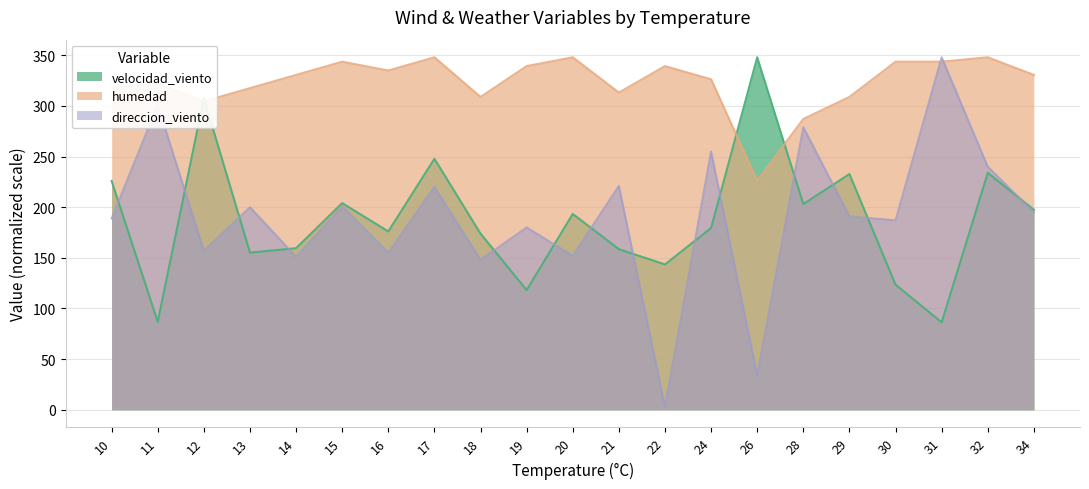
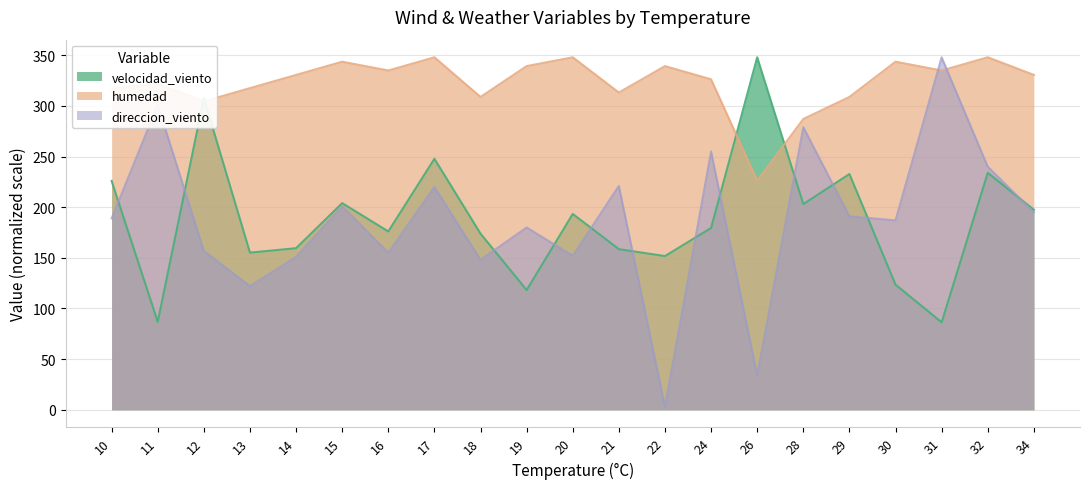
  {
    "velocidad_viento": {
      "10": 226,
      "11": 87,
      "13": 155,
      "14": 160,
      "15": 204,
      "16": 176,
      "17": 248,
      "18": 174,
      "19": 118,
      "20": 193,
      "21": 159,
-     "22": 143,
+     "22": 152,
      "24": 179,
      "26": 348,
      "28": 203,
      "29": 233,
      "30": 124,
      "31": 86,
      "32": 234
    },
    "humedad": {
      "13": 318,
      "14": 331,
      "15": 344,
      "16": 335,
      "17": 348,
      "18": 309,
      "19": 339,
      "20": 348,
      "21": 313,
      "22": 339,
      "24": 326,
      "26": 226,
      "28": 287,
      "29": 309,
      "30": 344,
-     "31": 344,
+     "31": 335,
      "32": 348,
      "34": 331
    },
    "direccion_viento": {
      "10": 189,
      "12": 157,
-     "13": 200,
+     "13": 122,
      "14": 151,
      "15": 201,
      "16": 155,
      "17": 220,
      "18": 148,
      "19": 180,
      "20": 152,
      "21": 221,
      "22": 3,
      "24": 255,
      "26": 34,
      "28": 279,
      "29": 191,
      "30": 187,
      "31": 348,
      "32": 240
    }
  }
